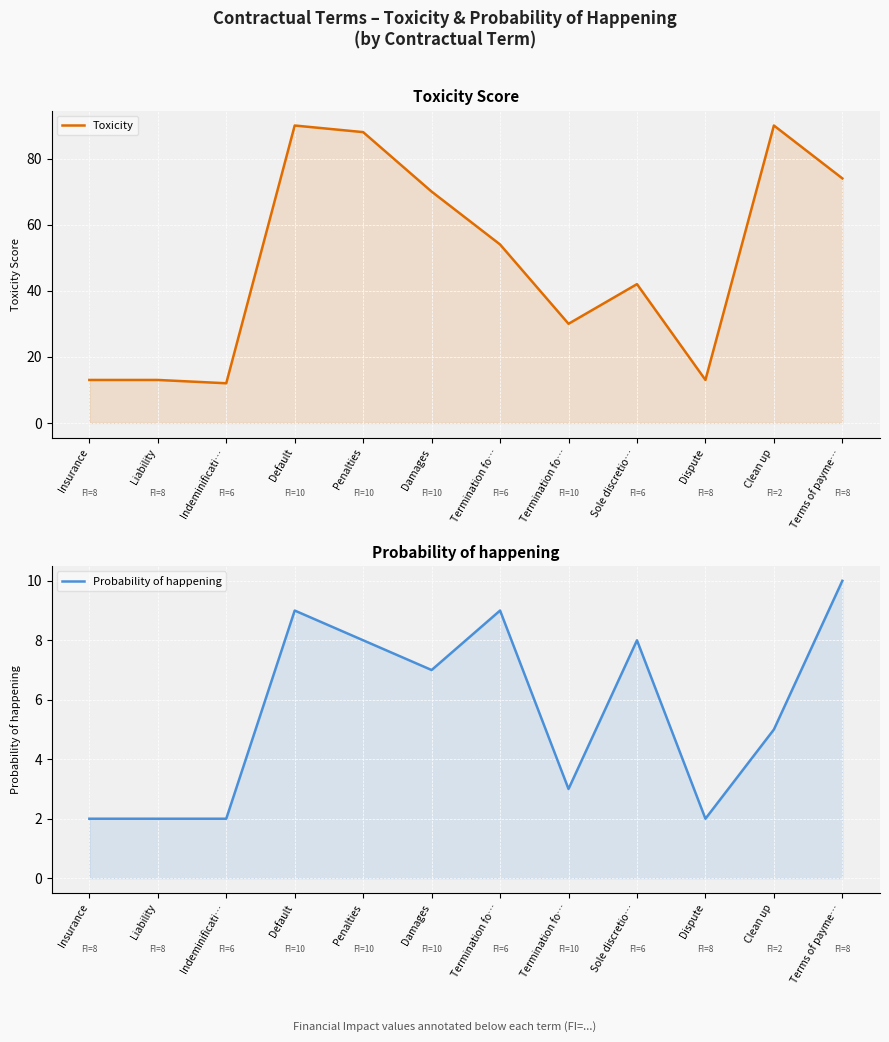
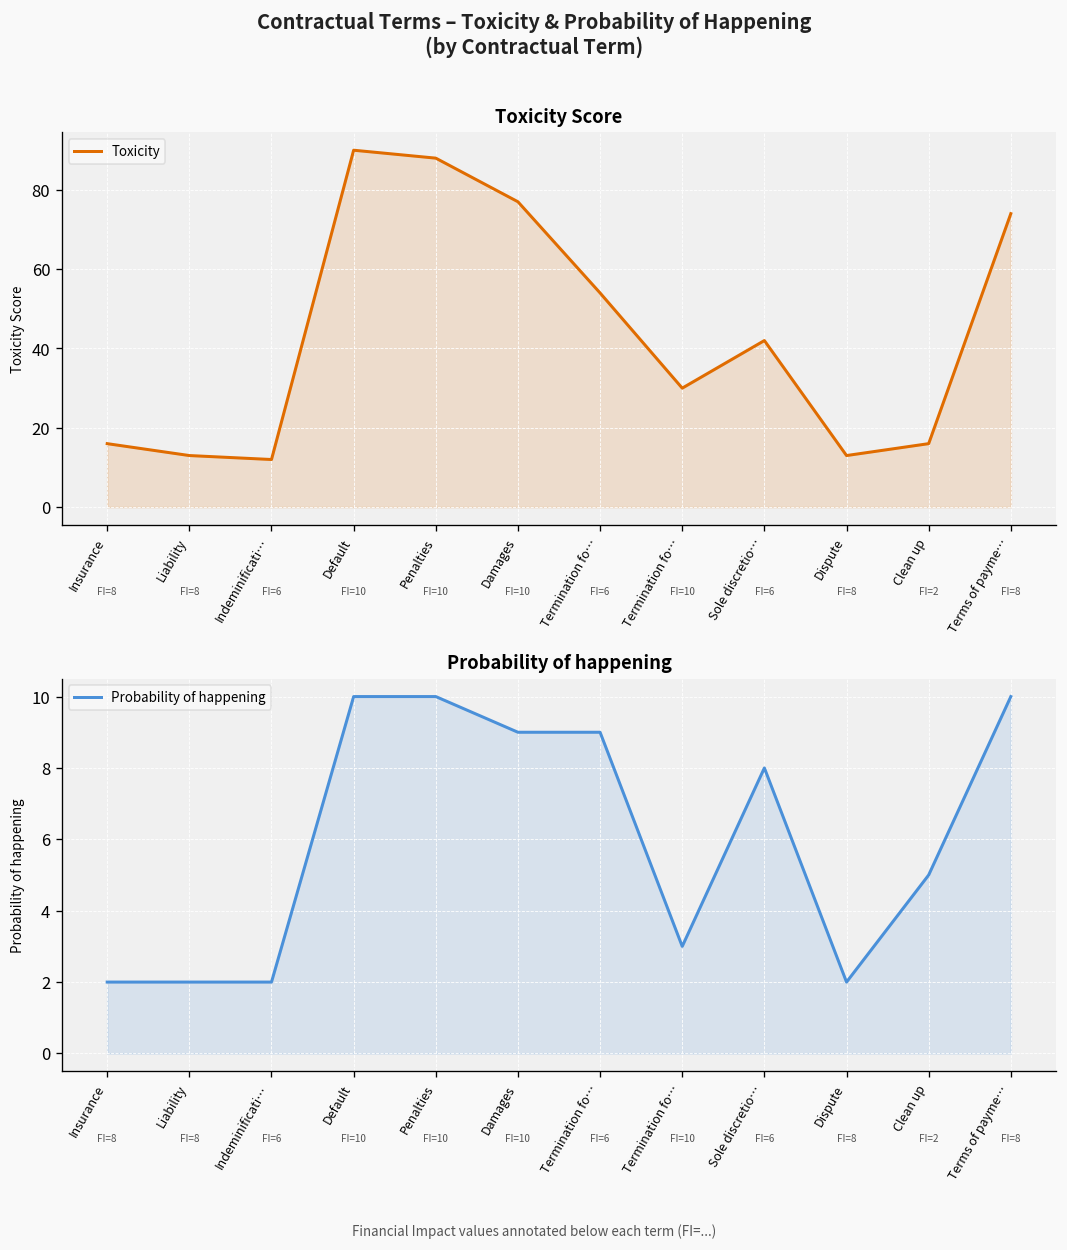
  {
    "Toxicity Score": {
-     "Insurance": 13,
+     "Insurance": 16,
      "Liability": 13,
      "Indeminificati…": 12,
      "Default": 90,
      "Penalties": 88,
-     "Damages": 70,
+     "Damages": 77,
      "Sole discretio…": 42,
      "Dispute": 13,
-     "Clean up": 90,
+     "Clean up": 16,
      "Terms of payme…": 74
    },
    "Probability of happening": {
      "Insurance": 2,
      "Liability": 2,
      "Indeminificati…": 2,
-     "Default": 9,
-     "Penalties": 8,
-     "Damages": 7,
+     "Default": 10,
+     "Penalties": 10,
+     "Damages": 9,
      "Sole discretio…": 8,
      "Dispute": 2,
      "Clean up": 5,
      "Terms of payme…": 10
    }
  }
